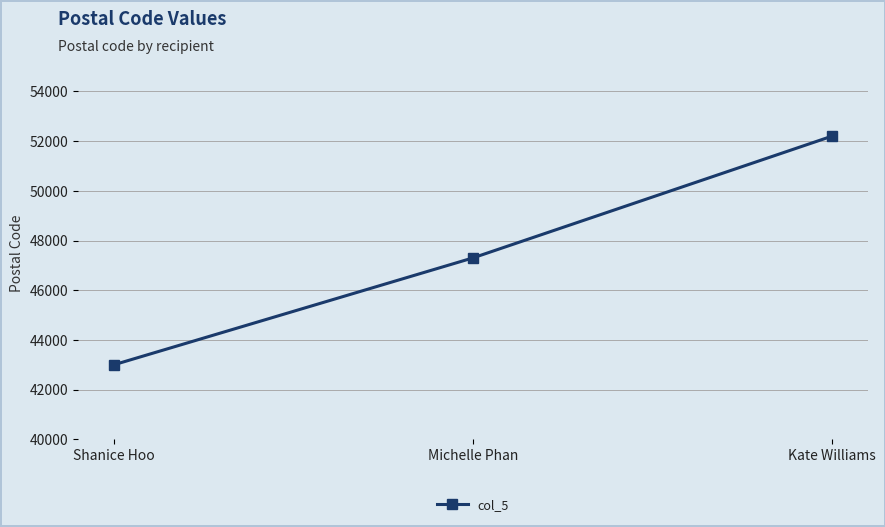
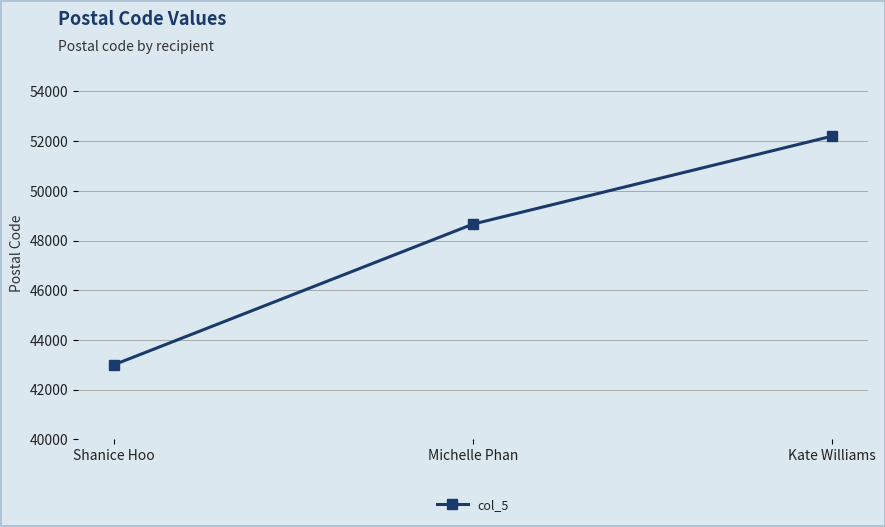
  {
    "Shanice Hoo": 43000,
-   "Michelle Phan": 47300,
+   "Michelle Phan": 48700,
    "Kate Williams": 52200
  }
